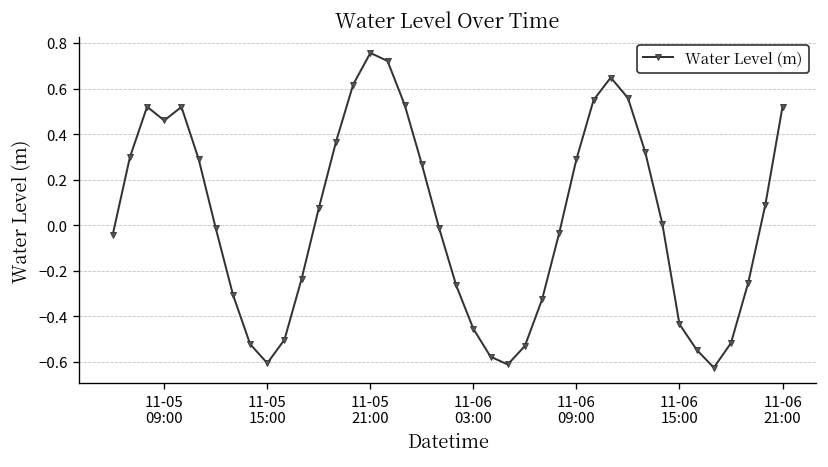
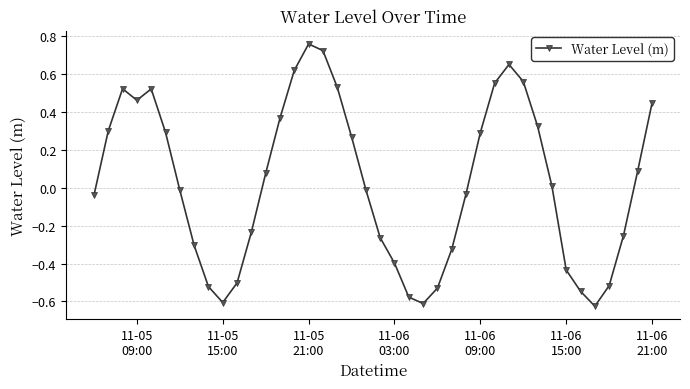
  {
    "11-05 09:00": 0.46,
    "11-05 15:00": -0.61,
    "11-05 21:00": 0.76,
-   "11-06 03:00": -0.45,
+   "11-06 03:00": -0.40,
    "11-06 09:00": 0.29,
    "11-06 15:00": -0.43,
-   "11-06 21:00": 0.52
+   "11-06 21:00": 0.45
  }
